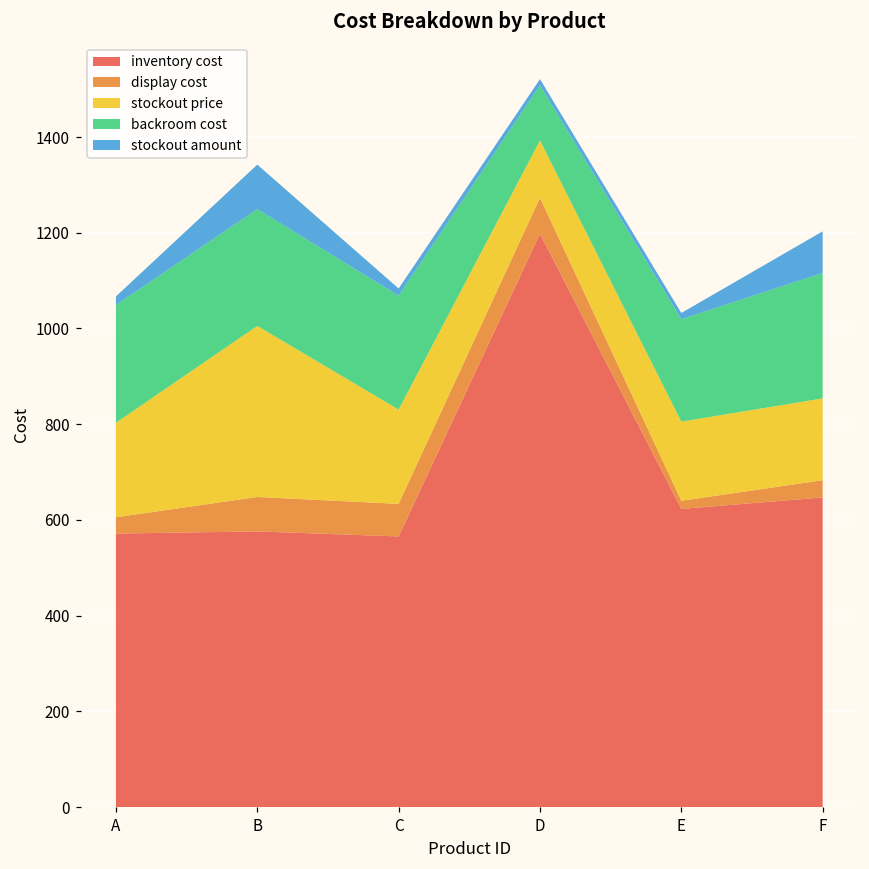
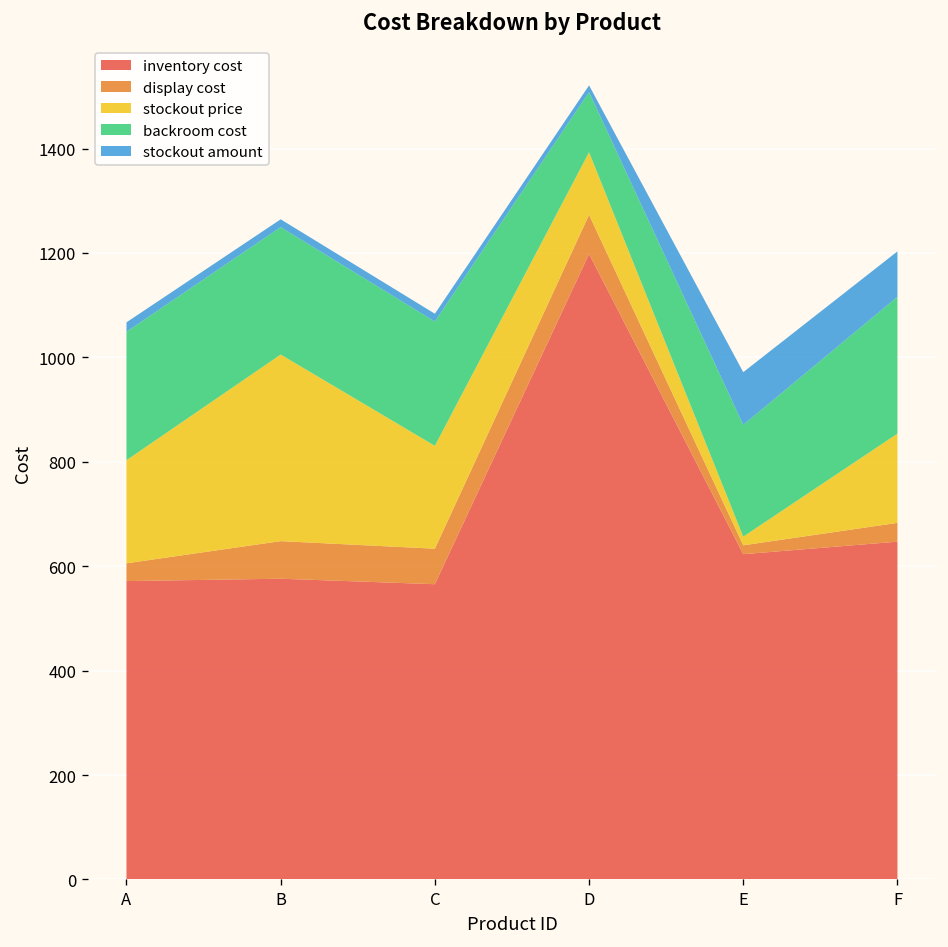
  {
    "stockout price": {
      "A": 200,
      "B": 360,
      "C": 200,
      "D": 120,
-     "E": 170,
+     "E": 20,
      "F": 170
    },
    "backroom cost": {
      "A": 250,
      "B": 240,
      "C": 240,
      "D": 120,
      "E": 210,
      "F": 260
    },
    "stockout amount": {
      "A": 20,
-     "B": 90,
+     "B": 20,
      "C": 20,
      "D": 10,
-     "E": 10,
+     "E": 100,
      "F": 90
    }
  }
